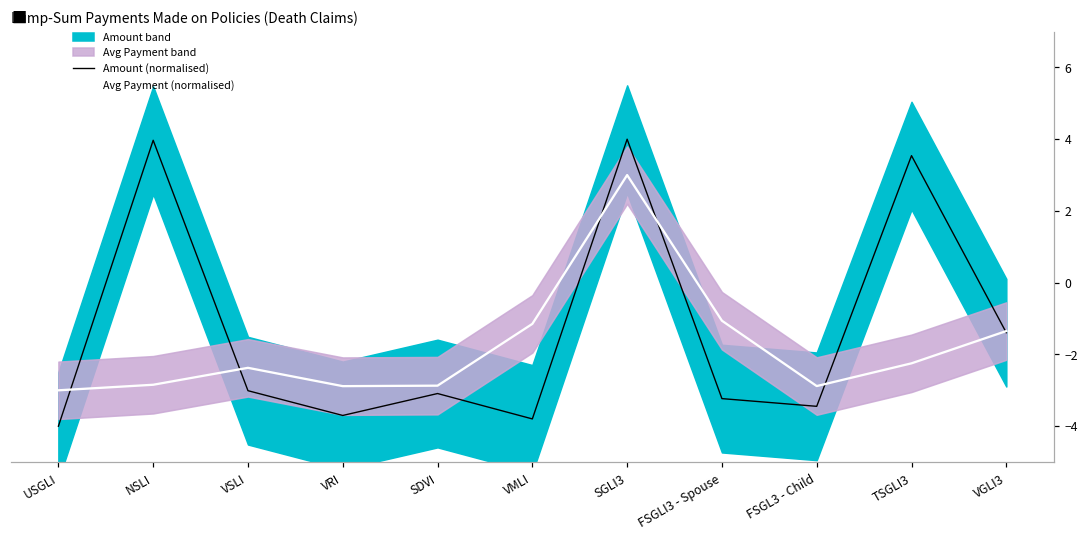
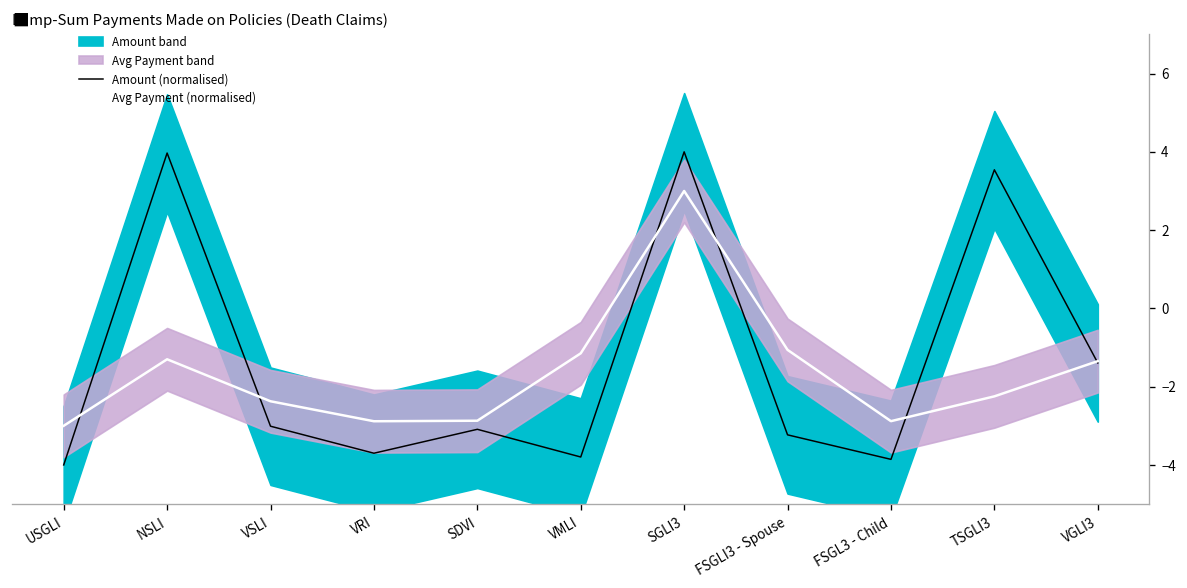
  {
    "Amount (normalised)": {
      "USGLI": -4.0,
      "NSLI": 4.0,
      "VSLI": -3.0,
      "VRI": -3.7,
      "SDVI": -3.1,
      "VMLI": -3.8,
      "SGLI3": 4.0,
      "FSGLI3 - Spouse": -3.2,
-     "FSGL3 - Child": -3.4,
+     "FSGL3 - Child": -3.9,
      "TSGLI3": 3.5
    },
    "Avg Payment (normalised)": {
      "USGLI": -3.0,
-     "NSLI": -2.8,
+     "NSLI": -1.3,
      "VSLI": -2.4,
      "VRI": -2.9,
      "SDVI": -2.9,
      "VMLI": -1.1,
      "SGLI3": 3.0,
      "FSGLI3 - Spouse": -1.1,
      "FSGL3 - Child": -2.9,
      "TSGLI3": -2.2
    }
  }
